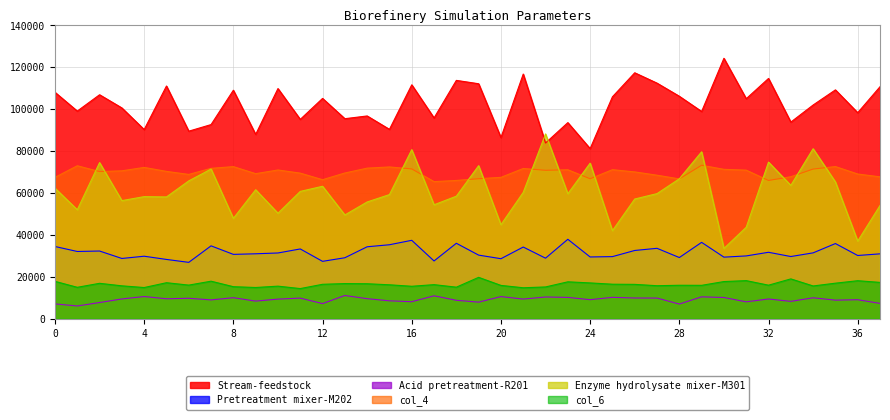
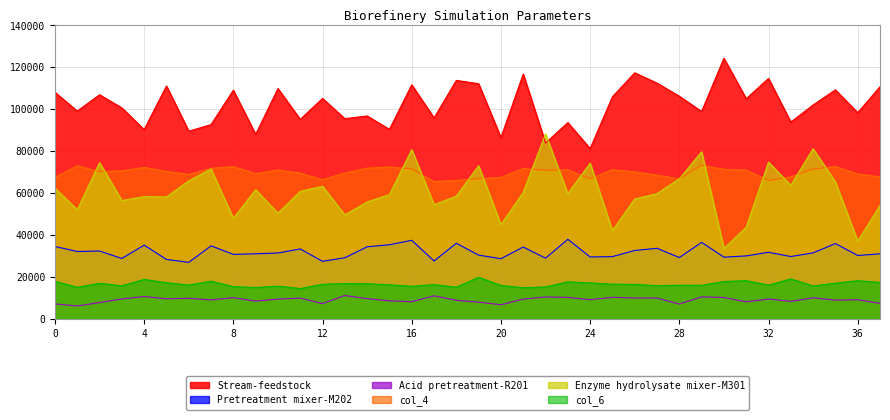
  {
    "Stream-feedstock": {
      "0": 108000,
      "4": 90000,
      "8": 109000,
      "12": 105000,
      "16": 112000,
      "20": 86000,
      "24": 81000,
      "28": 106000,
      "32": 115000,
      "36": 98000
    },
    "Pretreatment mixer-M202": {
      "0": 34000,
-     "4": 30000,
+     "4": 35000,
      "8": 31000,
      "12": 27000,
      "16": 37000,
      "20": 29000,
      "24": 29000,
      "28": 29000,
      "32": 32000,
      "36": 30000
    },
    "Acid pretreatment-R201": {
      "0": 7000,
      "4": 11000,
      "8": 10000,
      "12": 7000,
      "16": 8000,
-     "20": 11000,
+     "20": 7000,
      "24": 9000,
      "28": 7000,
      "32": 9000,
      "36": 9000
    },
    "col_4": {
      "0": 67000,
      "4": 72000,
      "8": 73000,
      "12": 66000,
      "16": 71000,
      "20": 67000,
      "24": 67000,
      "32": 66000,
      "36": 69000
    },
    "Enzyme hydrolysate mixer-M301": {
      "0": 62000,
      "4": 58000,
      "8": 48000,
      "12": 63000,
      "16": 81000,
      "20": 45000,
      "24": 74000,
      "32": 75000,
      "36": 37000
    },
    "col_6": {
      "0": 18000,
-     "4": 15000,
+     "4": 19000,
      "8": 15000,
      "12": 16000,
      "16": 16000,
      "20": 16000,
      "24": 17000,
      "28": 16000,
      "32": 16000,
      "36": 18000
    }
  }
